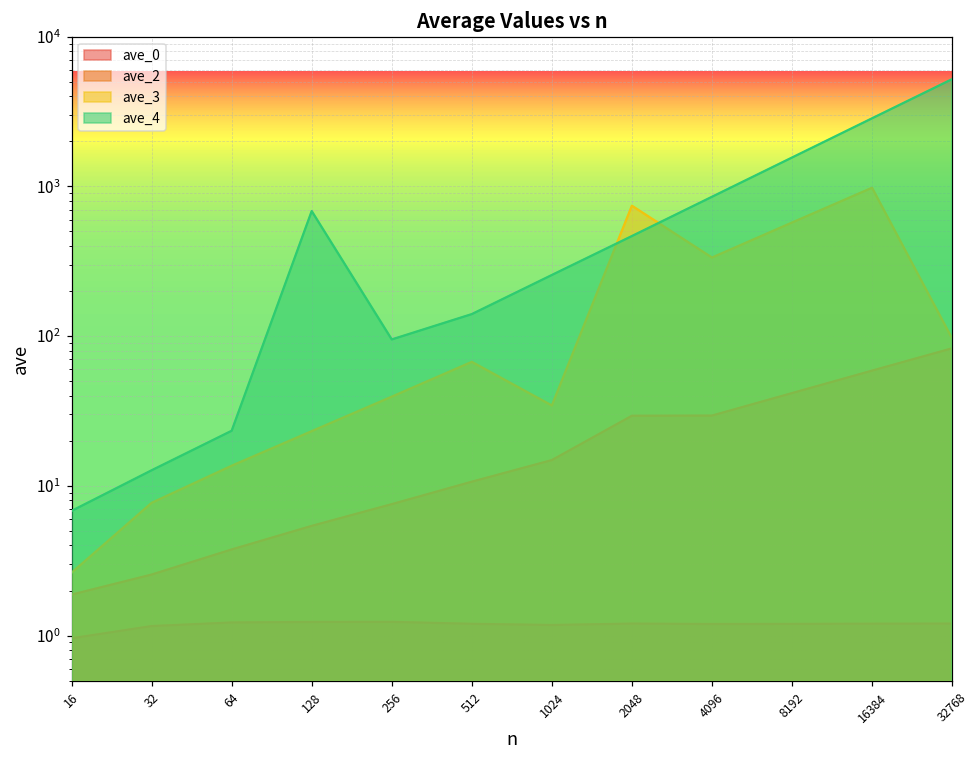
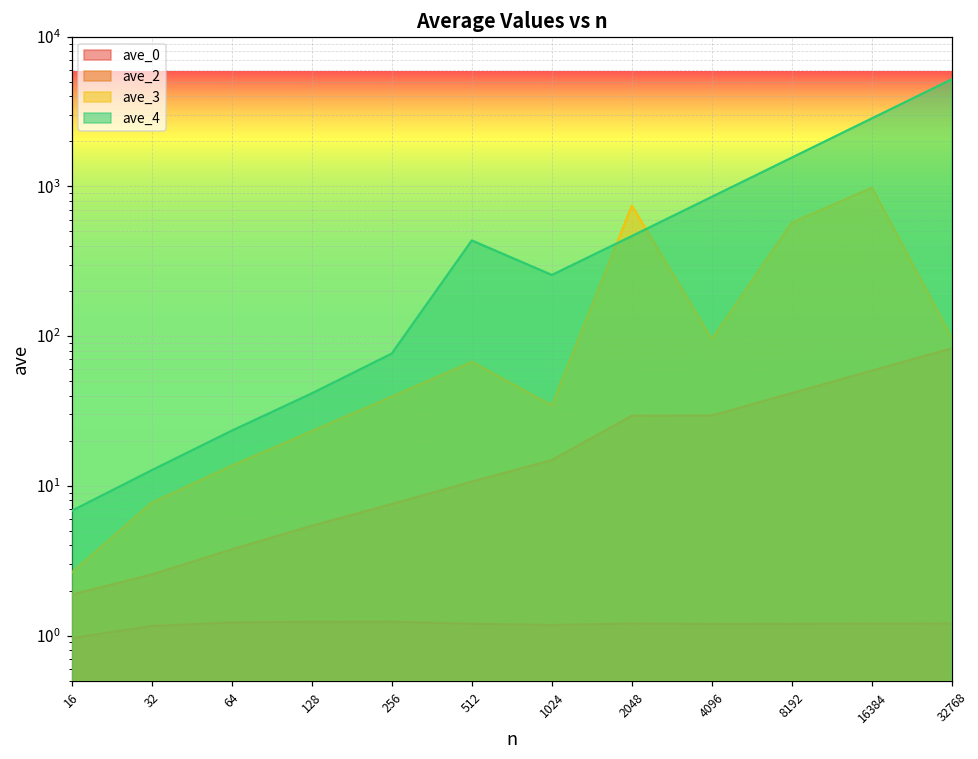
  {
    "ave_3": {
      "16": 2.6,
      "32": 8,
      "64": 14,
      "128": 23,
      "256": 39,
      "512": 70,
      "1024": 34,
      "2048": 700,
-     "4096": 330,
+     "4096": 100,
      "8192": 570,
      "16384": 1000,
      "32768": 100
    },
    "ave_4": {
      "16": 7,
      "32": 13,
      "64": 23,
-     "128": 700,
-     "256": 100,
-     "512": 140,
+     "128": 41,
+     "256": 80,
+     "512": 440,
      "1024": 260,
      "2048": 470,
      "4096": 900,
      "8192": 1600,
      "16384": 2800,
      "32768": 5200
    }
  }
